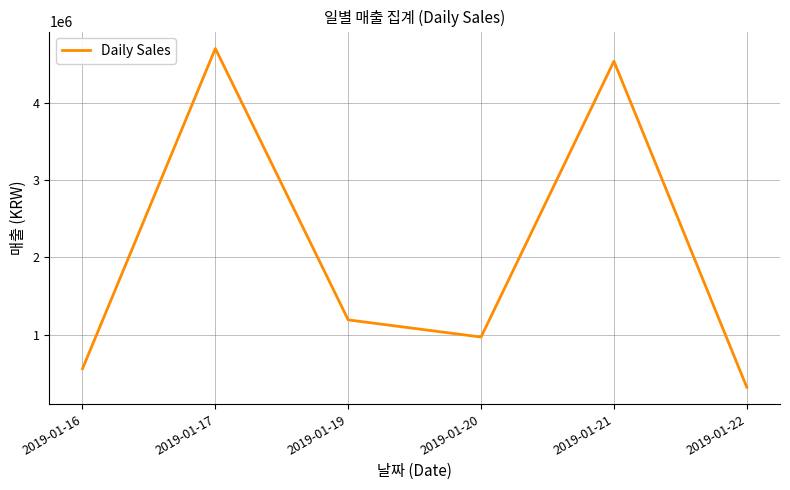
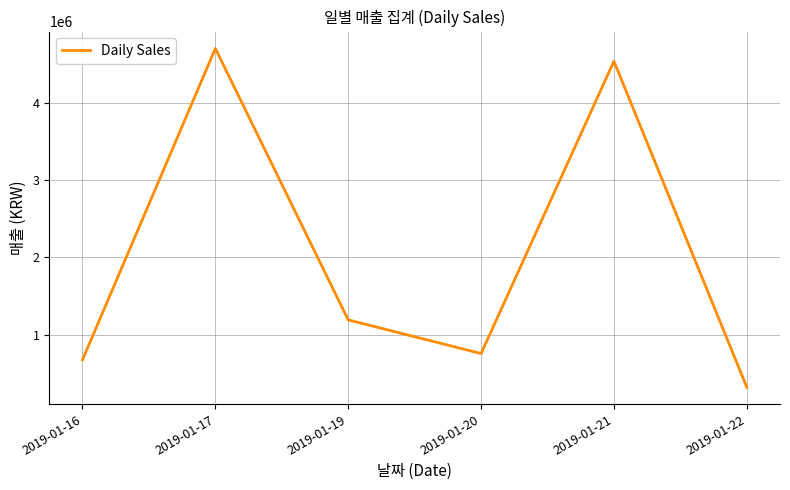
  {
-   "2019-01-16": 600000,
+   "2019-01-16": 700000,
    "2019-01-17": 4700000,
    "2019-01-19": 1200000,
-   "2019-01-20": 1000000,
+   "2019-01-20": 800000,
    "2019-01-21": 4500000,
    "2019-01-22": 300000
  }
